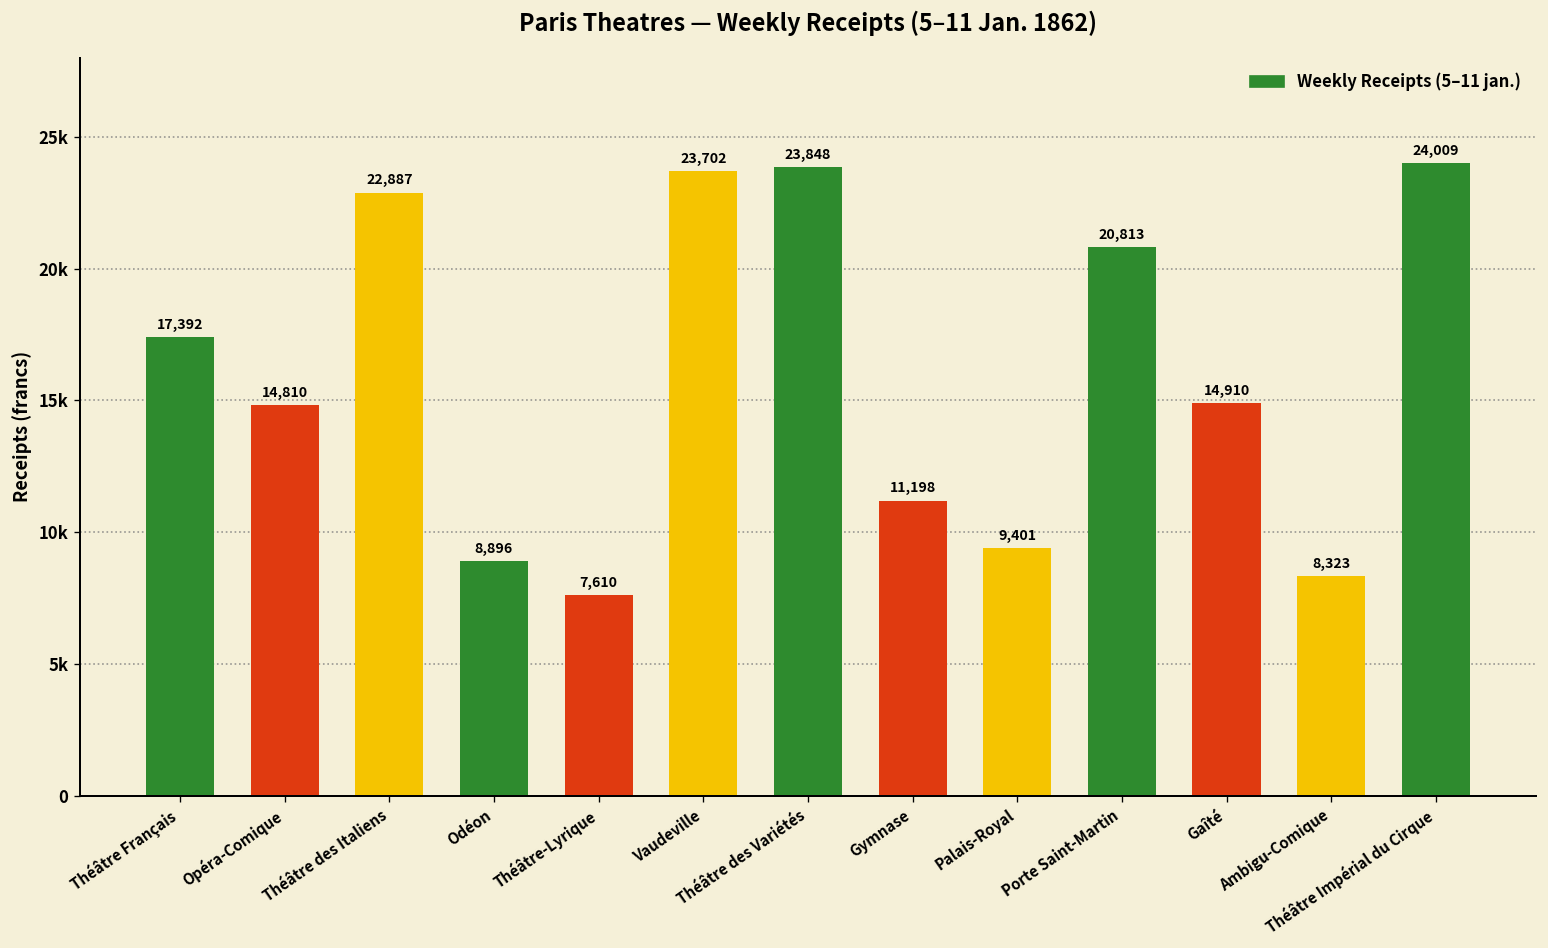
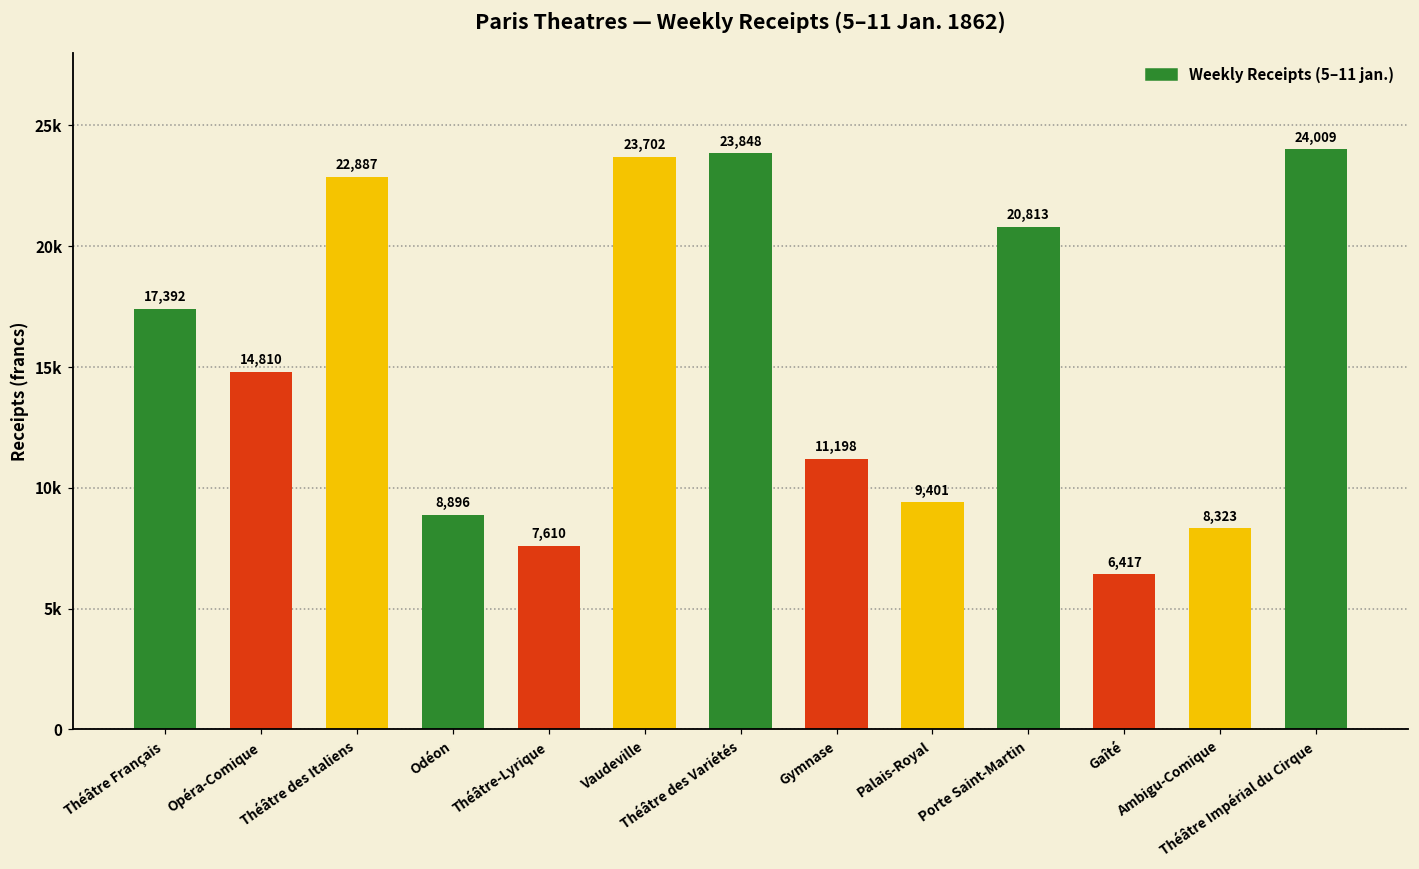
  {
    "Théâtre Français": "17,392",
    "Opéra-Comique": "14,810",
    "Théâtre des Italiens": "22,887",
    "Odéon": "8,896",
    "Théâtre-Lyrique": "7,610",
    "Vaudeville": "23,702",
    "Théâtre des Variétés": "23,848",
    "Gymnase": "11,198",
    "Palais-Royal": "9,401",
    "Porte Saint-Martin": "20,813",
-   "Gaîté": "14,910",
+   "Gaîté": "6,417",
    "Ambigu-Comique": "8,323",
    "Théâtre Impérial du Cirque": "24,009"
  }
